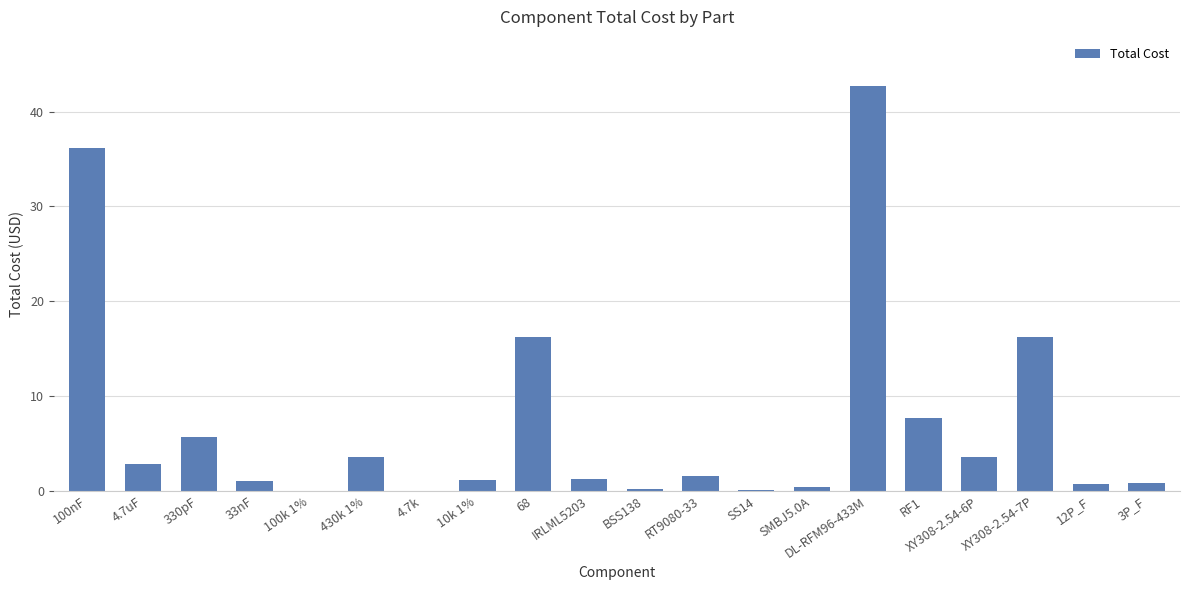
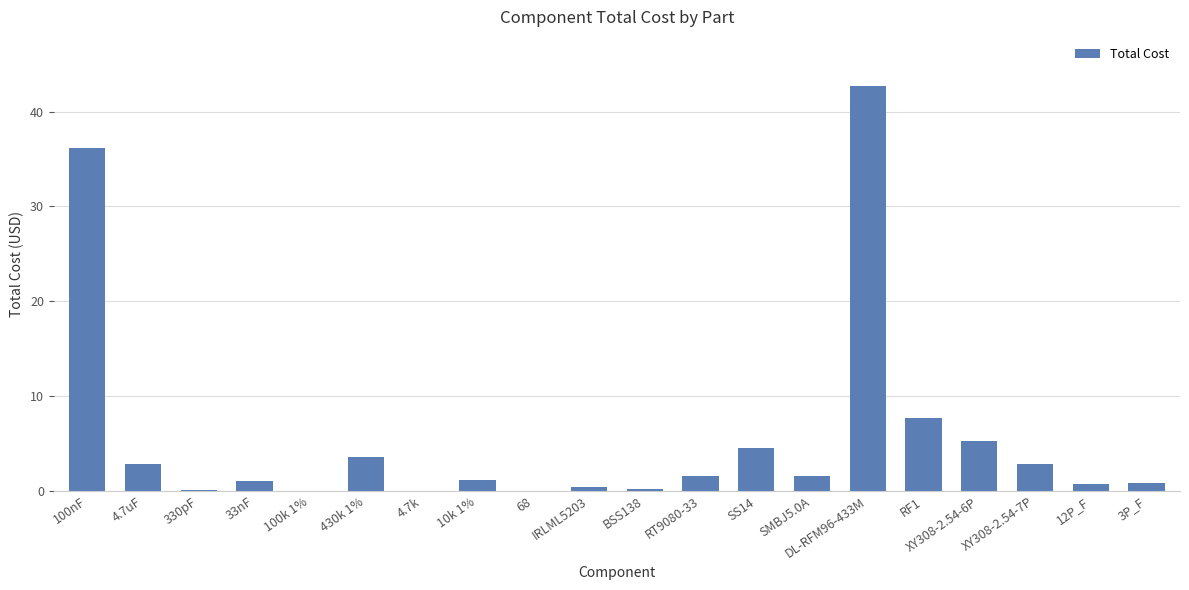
  {
    "100nF": 36,
    "4.7uF": 3,
-   "330pF": 6,
+   "330pF": 0,
    "33nF": 1,
    "430k 1%": 4,
    "10k 1%": 1,
-   "68": 16,
-   "IRLML5203": 1,
+   "68": 0,
+   "IRLML5203": 0,
    "RT9080-33": 2,
-   "SS14": 0,
-   "SMBJ5.0A": 0,
+   "SS14": 5,
+   "SMBJ5.0A": 2,
    "DL-RFM96-433M": 43,
    "RF1": 8,
-   "XY308-2.54-6P": 4,
-   "XY308-2.54-7P": 16,
+   "XY308-2.54-6P": 5,
+   "XY308-2.54-7P": 3,
    "12P_F": 1,
    "3P_F": 1
  }
